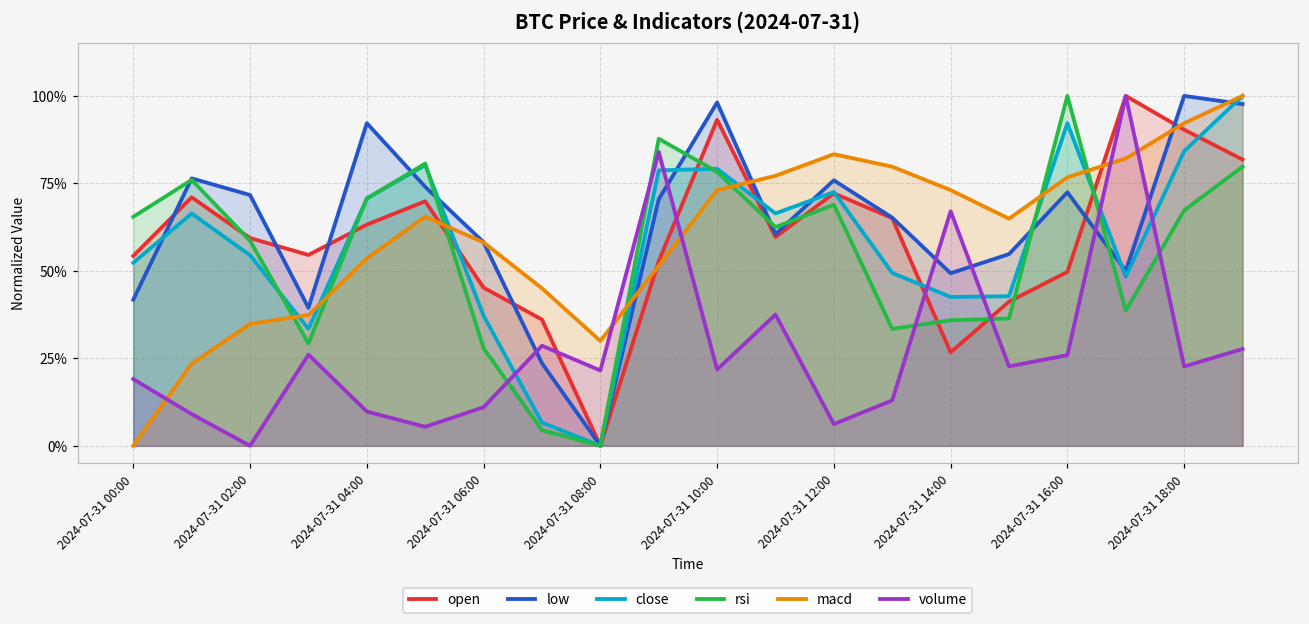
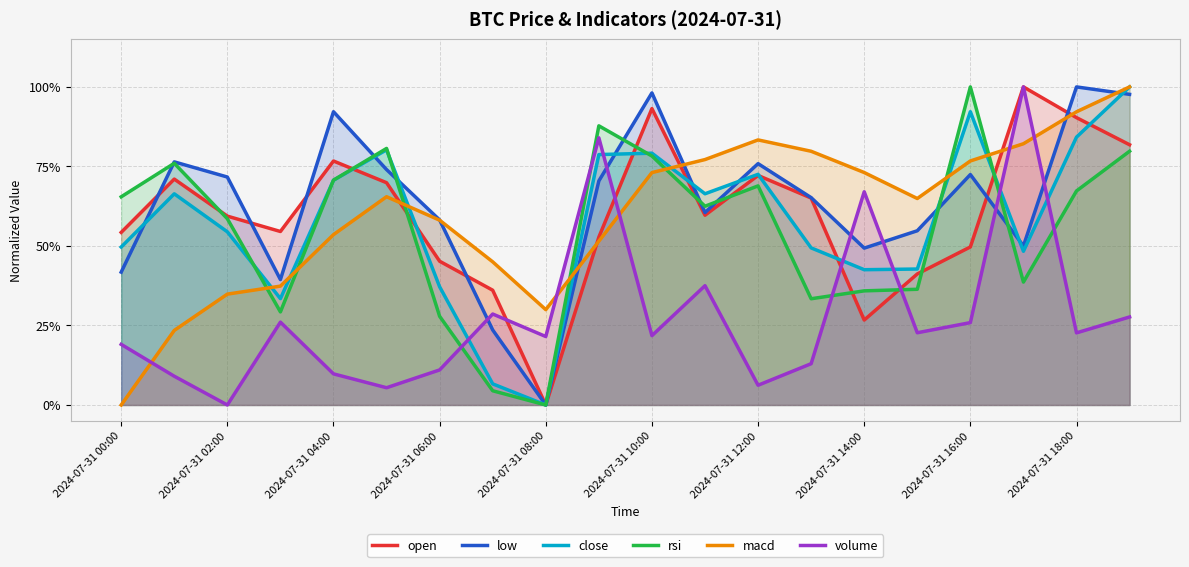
  {
    "open": {
      "2024-07-31 00:00": "54%",
      "2024-07-31 02:00": "59%",
-     "2024-07-31 04:00": "63%",
+     "2024-07-31 04:00": "77%",
      "2024-07-31 06:00": "45%",
      "2024-07-31 10:00": "93%",
      "2024-07-31 14:00": "27%",
      "2024-07-31 16:00": "50%",
      "2024-07-31 18:00": "90%"
    },
    "low": {
      "2024-07-31 00:00": "42%",
      "2024-07-31 02:00": "72%",
      "2024-07-31 04:00": "92%",
      "2024-07-31 10:00": "98%",
      "2024-07-31 12:00": "76%",
      "2024-07-31 14:00": "49%",
      "2024-07-31 16:00": "72%",
      "2024-07-31 18:00": "100%"
    },
    "close": {
-     "2024-07-31 00:00": "52%",
+     "2024-07-31 00:00": "50%",
      "2024-07-31 02:00": "54%",
      "2024-07-31 06:00": "37%",
      "2024-07-31 10:00": "79%",
      "2024-07-31 14:00": "43%",
      "2024-07-31 16:00": "92%",
      "2024-07-31 18:00": "84%"
    },
    "rsi": {
      "2024-07-31 00:00": "65%",
      "2024-07-31 02:00": "59%",
      "2024-07-31 06:00": "28%",
      "2024-07-31 10:00": "78%",
      "2024-07-31 12:00": "69%",
      "2024-07-31 14:00": "36%",
      "2024-07-31 16:00": "100%",
      "2024-07-31 18:00": "67%"
    },
    "macd": {
      "2024-07-31 00:00": "0%",
      "2024-07-31 02:00": "35%",
      "2024-07-31 04:00": "54%",
      "2024-07-31 08:00": "30%",
      "2024-07-31 10:00": "73%",
      "2024-07-31 12:00": "83%",
      "2024-07-31 14:00": "73%",
      "2024-07-31 16:00": "77%",
      "2024-07-31 18:00": "92%"
    },
    "volume": {
      "2024-07-31 00:00": "19%",
      "2024-07-31 02:00": "0%",
      "2024-07-31 04:00": "10%",
      "2024-07-31 06:00": "11%",
      "2024-07-31 08:00": "22%",
      "2024-07-31 10:00": "22%",
      "2024-07-31 12:00": "6%",
      "2024-07-31 14:00": "67%",
      "2024-07-31 16:00": "26%",
      "2024-07-31 18:00": "23%"
    }
  }
